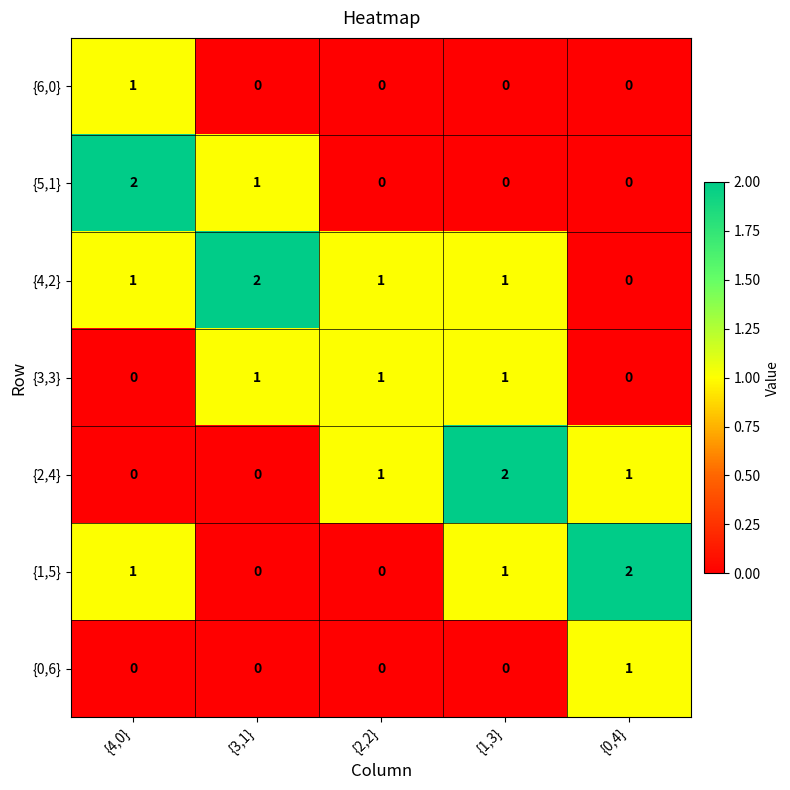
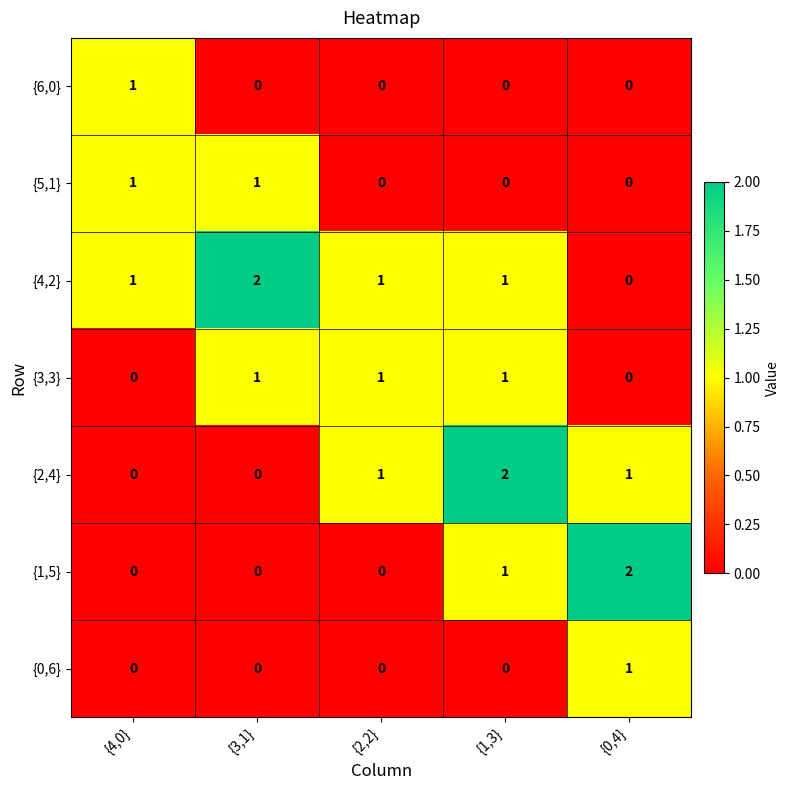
  {
    "{6,0}": {
      "{4,0}": 1,
      "{3,1}": 0,
      "{2,2}": 0,
      "{1,3}": 0,
      "{0,4}": 0
    },
    "{5,1}": {
-     "{4,0}": 2,
+     "{4,0}": 1,
      "{3,1}": 1,
      "{2,2}": 0,
      "{1,3}": 0,
      "{0,4}": 0
    },
    "{4,2}": {
      "{4,0}": 1,
      "{3,1}": 2,
      "{2,2}": 1,
      "{1,3}": 1,
      "{0,4}": 0
    },
    "{3,3}": {
      "{4,0}": 0,
      "{3,1}": 1,
      "{2,2}": 1,
      "{1,3}": 1,
      "{0,4}": 0
    },
    "{2,4}": {
      "{4,0}": 0,
      "{3,1}": 0,
      "{2,2}": 1,
      "{1,3}": 2,
      "{0,4}": 1
    },
    "{1,5}": {
-     "{4,0}": 1,
+     "{4,0}": 0,
      "{3,1}": 0,
      "{2,2}": 0,
      "{1,3}": 1,
      "{0,4}": 2
    },
    "{0,6}": {
      "{4,0}": 0,
      "{3,1}": 0,
      "{2,2}": 0,
      "{1,3}": 0,
      "{0,4}": 1
    }
  }
